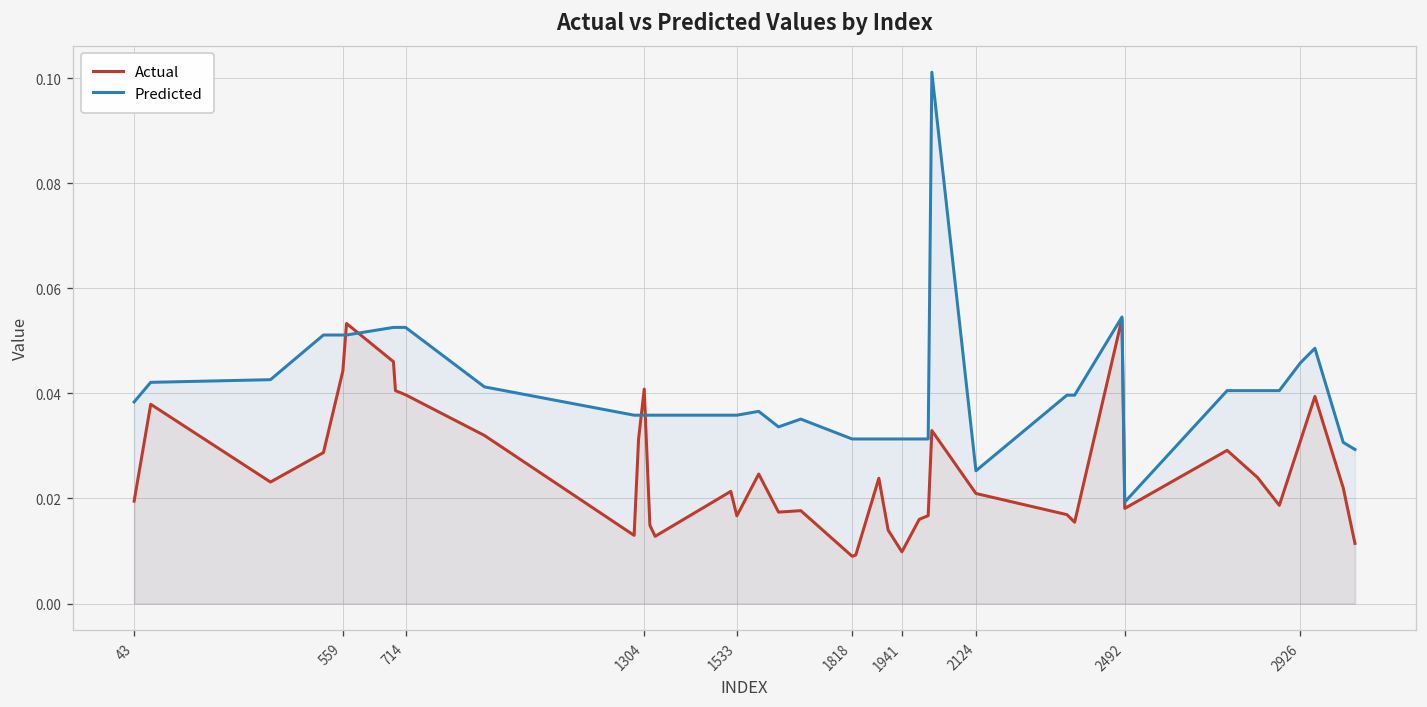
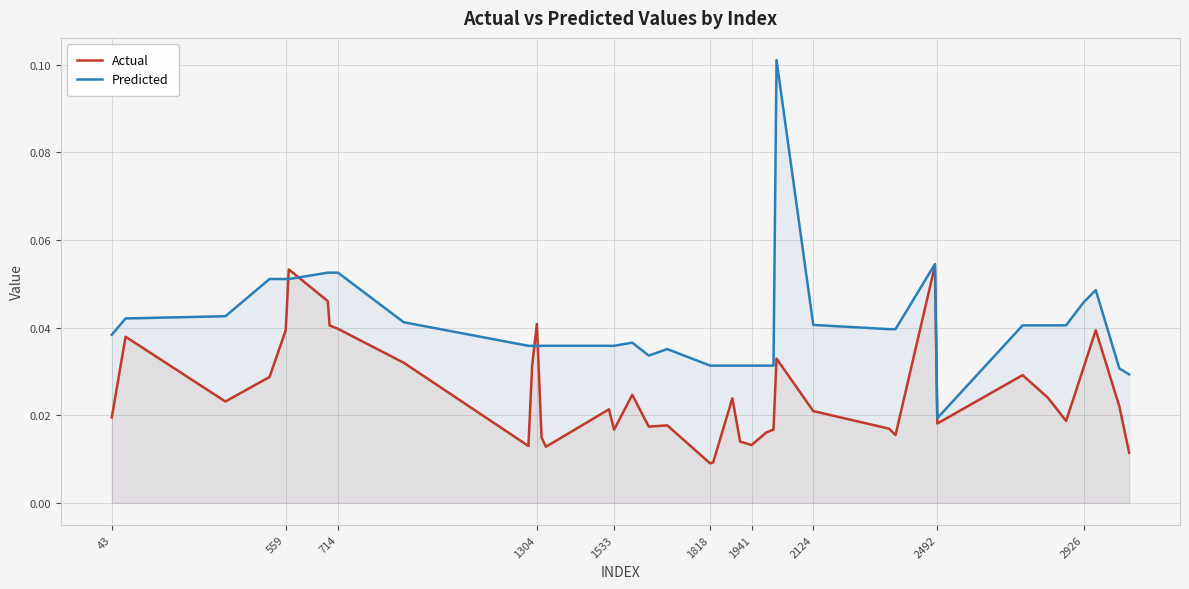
  {
    "Actual": {
      "43": 0.020,
-     "559": 0.044,
+     "559": 0.039,
      "714": 0.040,
      "1304": 0.041,
      "1533": 0.017,
      "1818": 0.009,
-     "1941": 0.010,
+     "1941": 0.013,
      "2124": 0.021,
      "2492": 0.018,
      "2926": 0.031
    },
    "Predicted": {
      "43": 0.038,
      "559": 0.051,
      "714": 0.053,
      "1304": 0.036,
      "1533": 0.036,
      "1818": 0.031,
      "1941": 0.031,
-     "2124": 0.025,
+     "2124": 0.041,
      "2492": 0.019,
      "2926": 0.046
    }
  }
